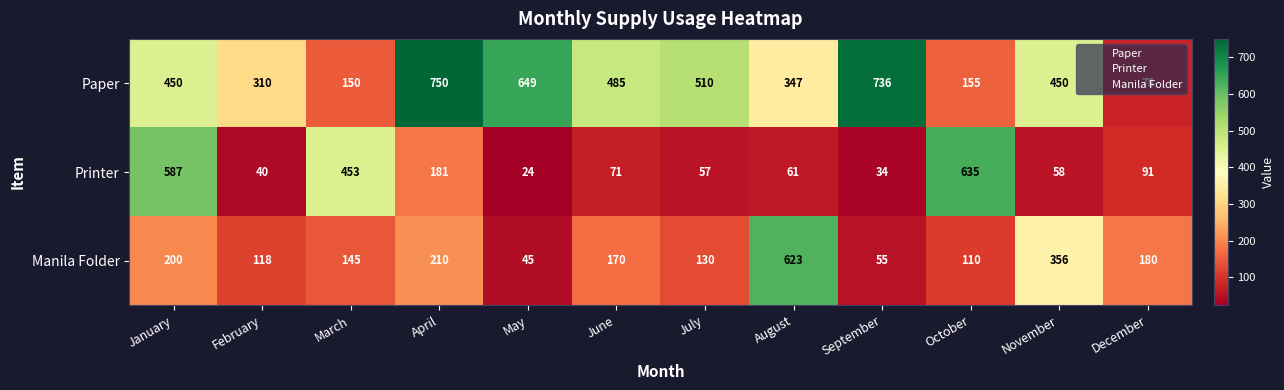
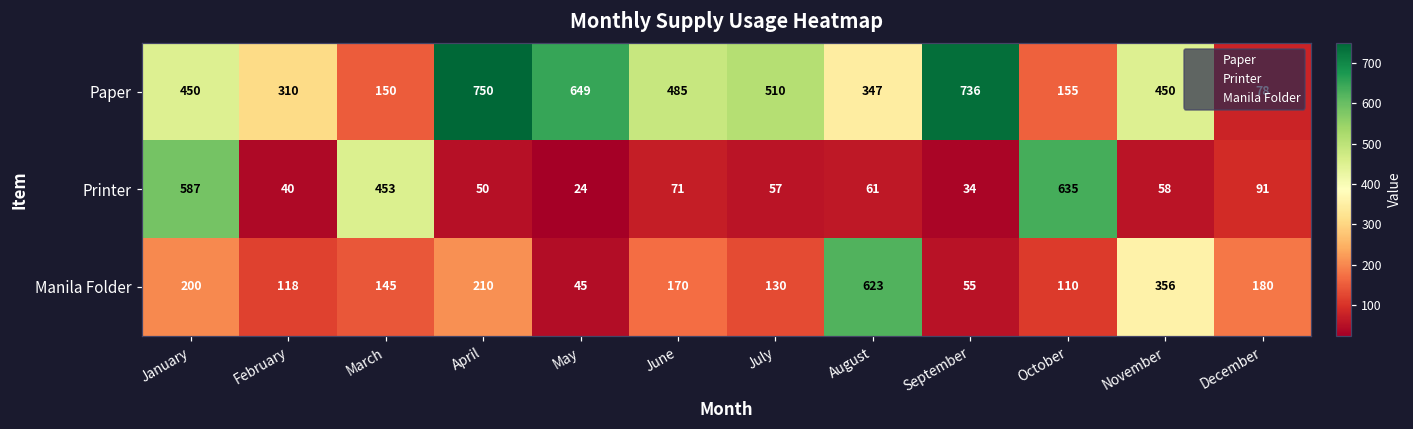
  {
    "Paper": {
      "January": 450,
      "February": 310,
      "March": 150,
      "April": 750,
      "May": 649,
      "June": 485,
      "July": 510,
      "August": 347,
      "September": 736,
      "October": 155,
      "November": 450
    },
    "Printer": {
      "January": 587,
      "February": 40,
      "March": 453,
-     "April": 181,
+     "April": 50,
      "May": 24,
      "June": 71,
      "July": 57,
      "August": 61,
      "September": 34,
      "October": 635,
      "November": 58,
      "December": 91
    },
    "Manila Folder": {
      "January": 200,
      "February": 118,
      "March": 145,
      "April": 210,
      "May": 45,
      "June": 170,
      "July": 130,
      "August": 623,
      "September": 55,
      "October": 110,
      "November": 356,
      "December": 180
    }
  }
